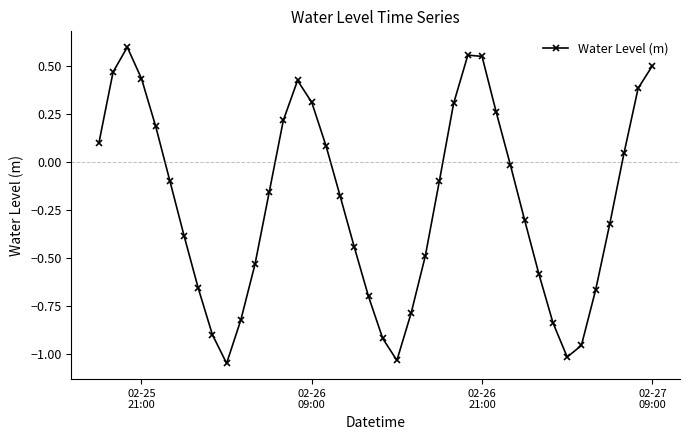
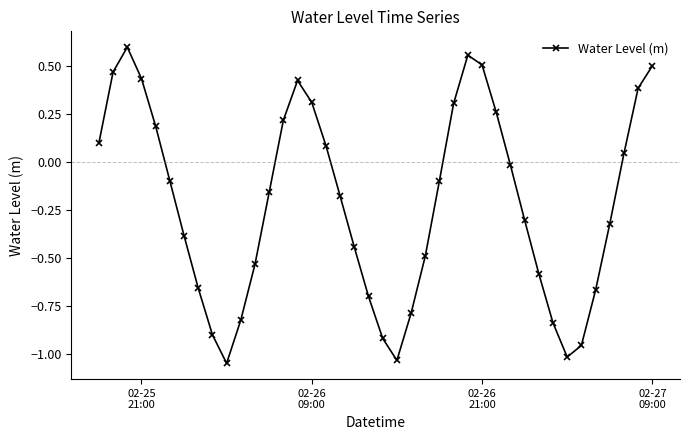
  {
    "02-25 21:00": 0.44,
    "02-26 09:00": 0.31,
-   "02-26 21:00": 0.55,
+   "02-26 21:00": 0.51,
    "02-27 09:00": 0.50
  }
